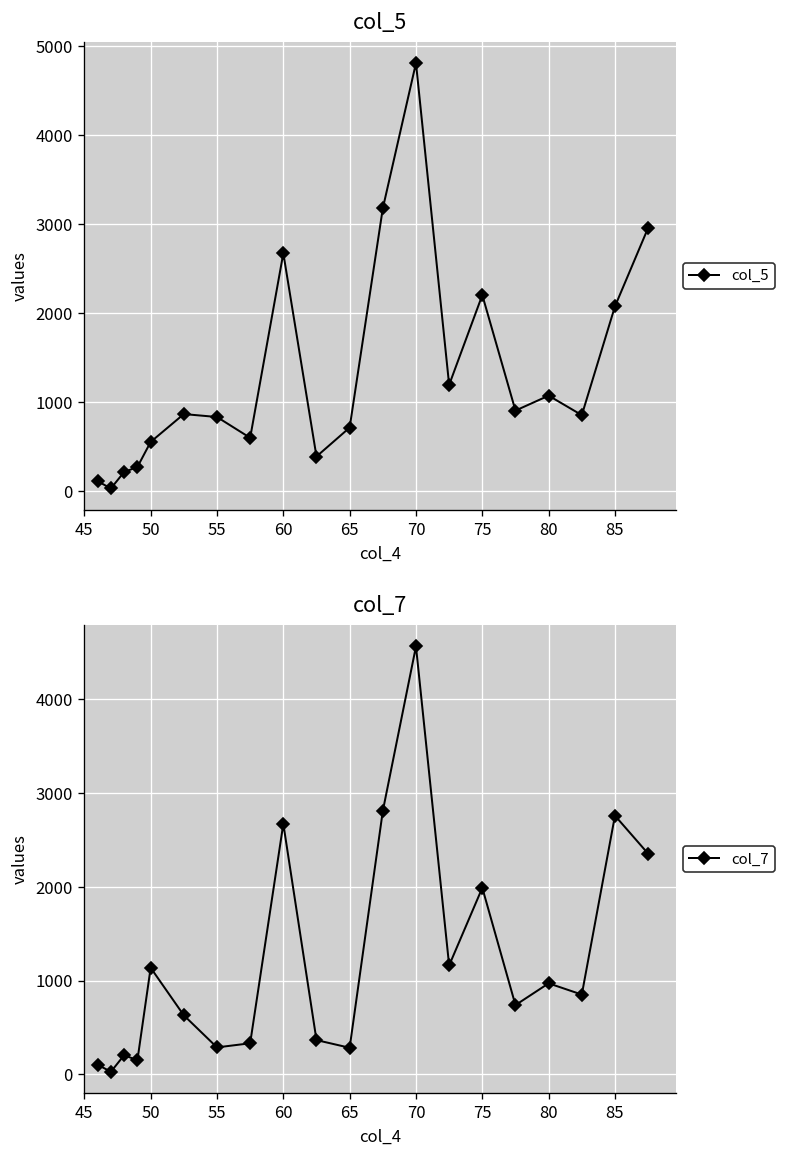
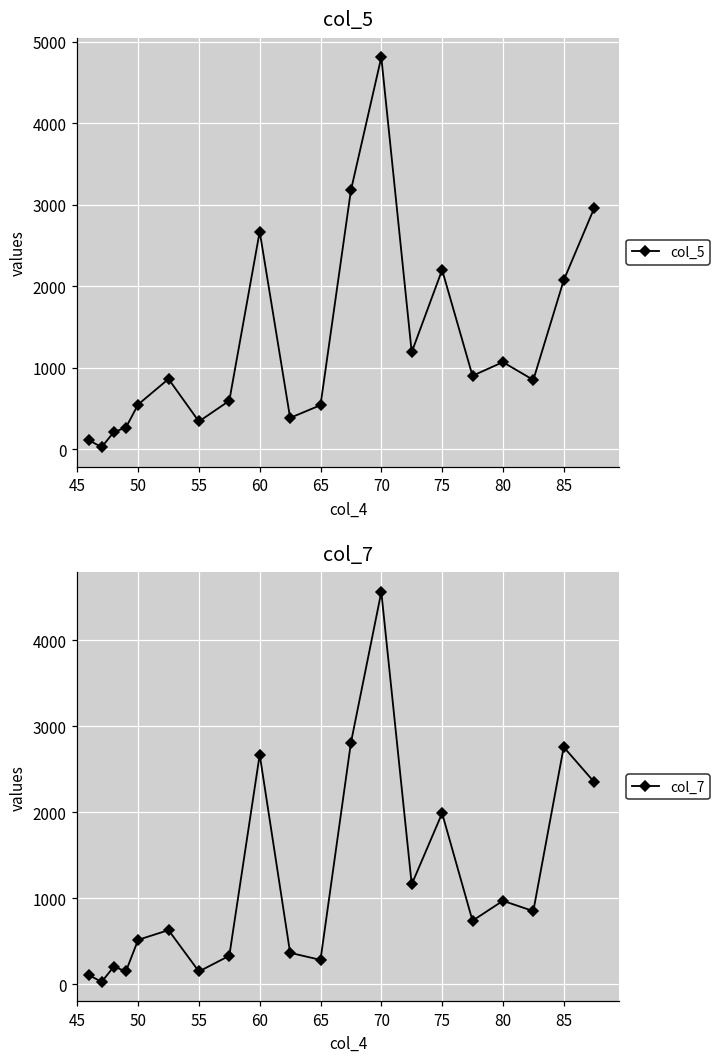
  {
    "col_5": {
      "50": 600,
-     "55": 800,
+     "55": 300,
      "60": 2700,
-     "65": 700,
+     "65": 500,
      "70": 4800,
      "75": 2200,
      "80": 1100,
      "85": 2100
    },
    "col_7": {
-     "50": 1100,
-     "55": 300,
+     "50": 500,
+     "55": 100,
      "60": 2700,
      "65": 300,
      "70": 4600,
      "75": 2000,
      "80": 1000,
      "85": 2800
    }
  }
